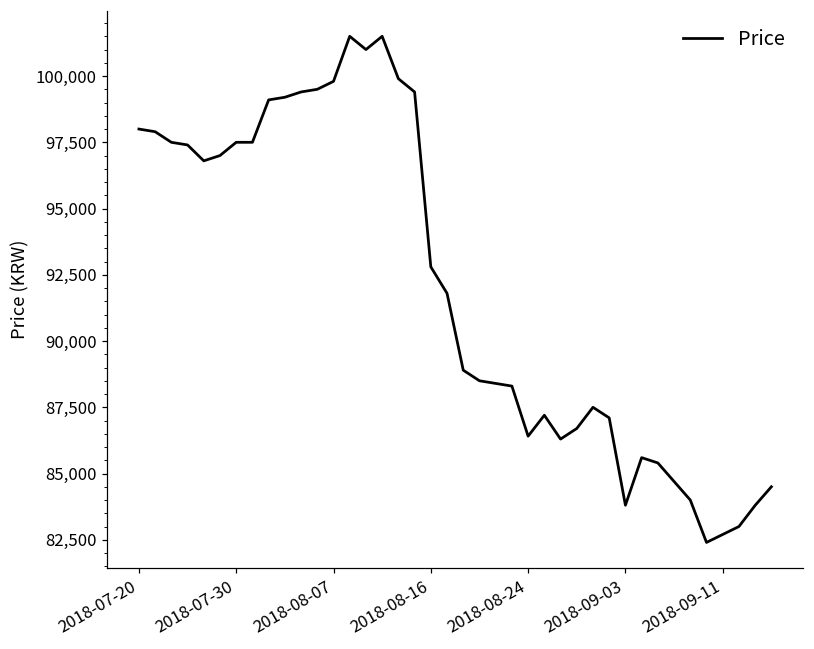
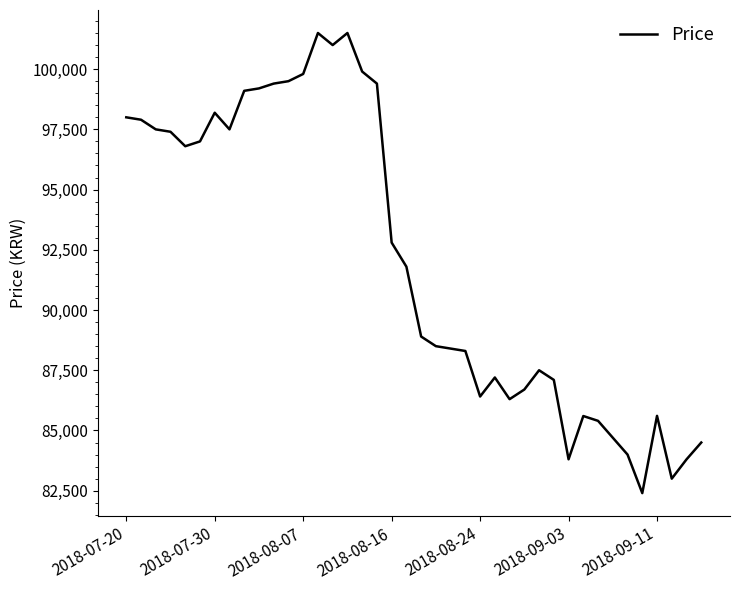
  {
    "2018-07-20": "98,000",
-   "2018-07-30": "97,500",
+   "2018-07-30": "98,200",
    "2018-08-07": "99,800",
    "2018-08-16": "92,800",
    "2018-08-24": "86,400",
    "2018-09-03": "83,800",
-   "2018-09-11": "82,700"
+   "2018-09-11": "85,600"
  }
